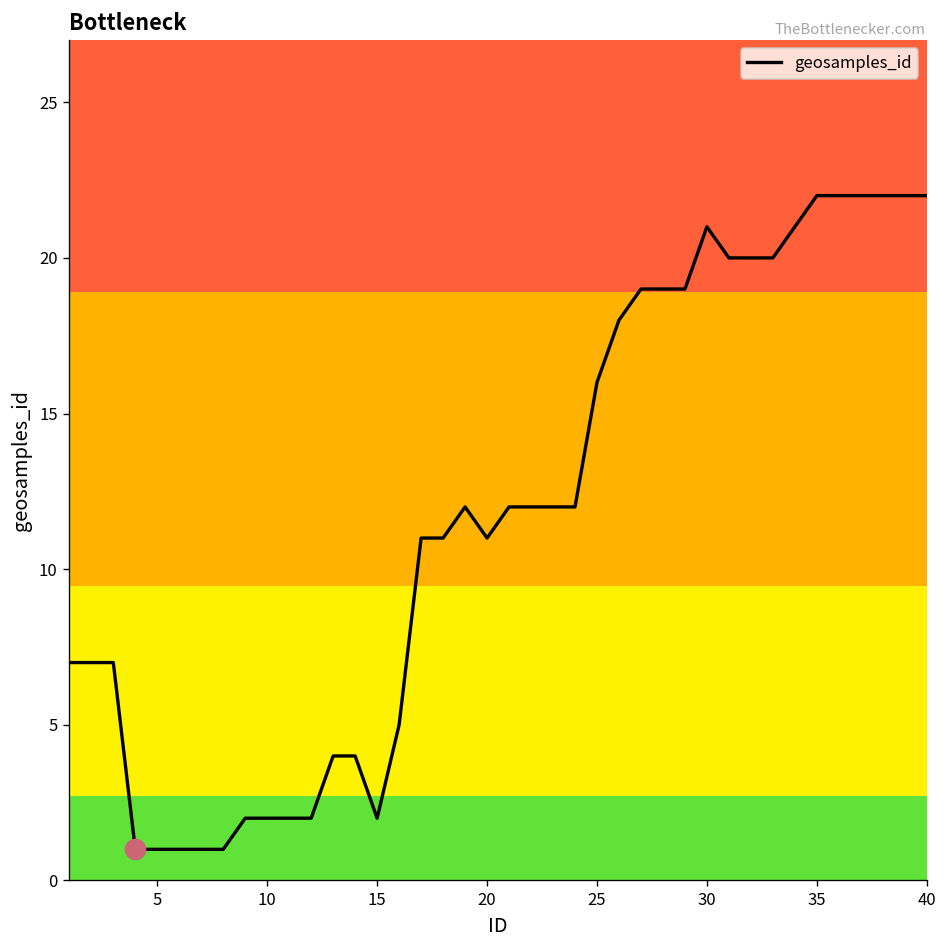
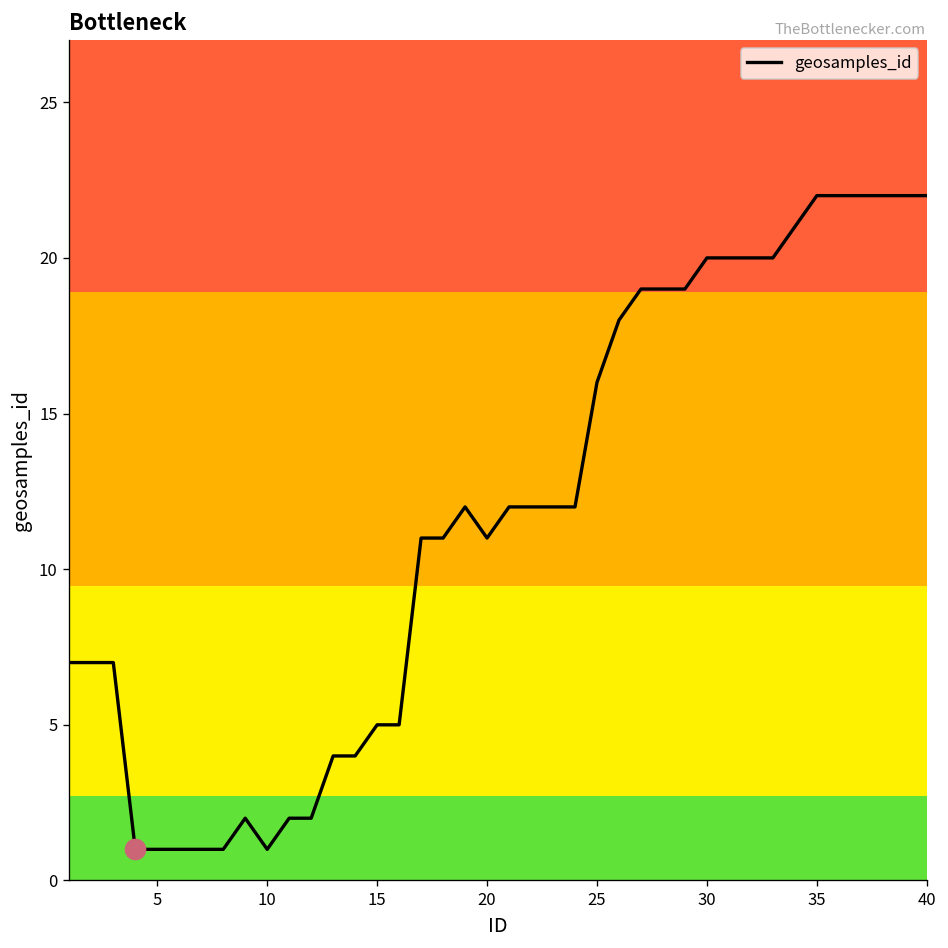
  {
    "geosamples_id": {
      "5": 1,
-     "10": 2,
-     "15": 2,
+     "10": 1,
+     "15": 5,
      "20": 11,
      "25": 16,
-     "30": 21,
+     "30": 20,
      "35": 22,
      "40": 22
    }
  }
